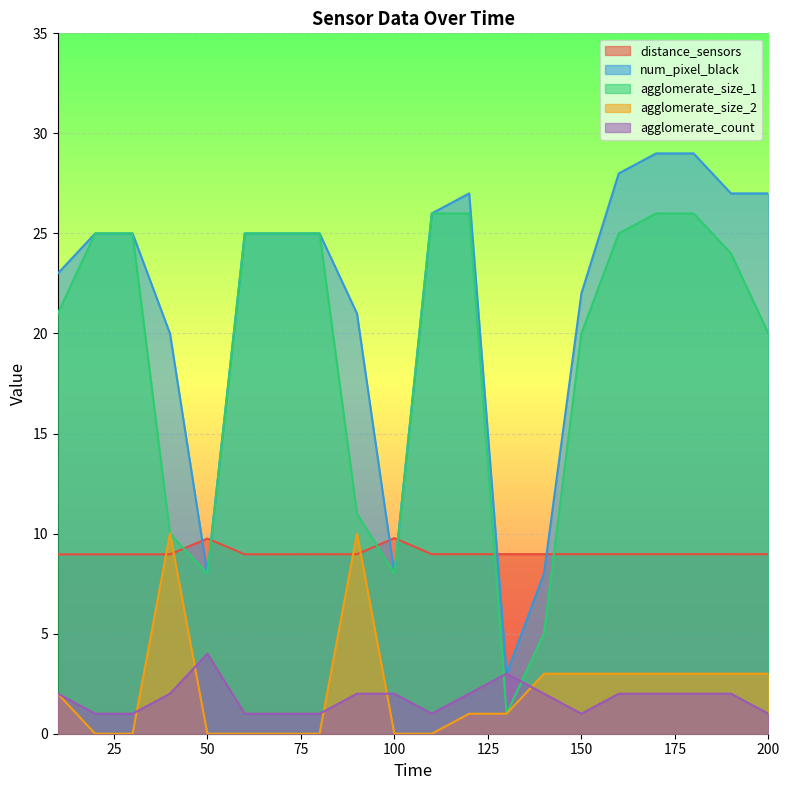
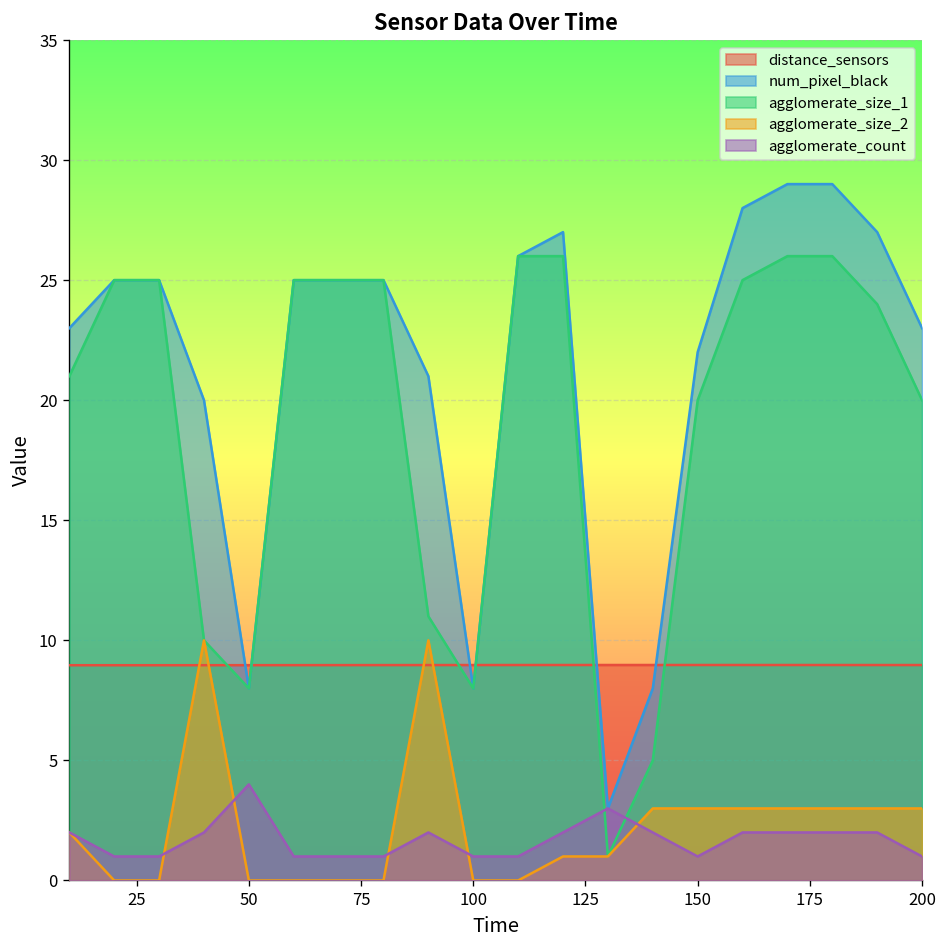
  {
    "distance_sensors": {
-     "50": 9.8,
-     "100": 9.8,
+     "50": 9.0,
+     "100": 9.0,
      "150": 9.0,
      "200": 9.0
    },
    "num_pixel_black": {
      "150": 22,
-     "200": 27
+     "200": 23
    },
    "agglomerate_size_1": {
      "150": 20.0,
      "200": 20.0
    },
    "agglomerate_size_2": {
      "50": 0.0,
      "100": 0.0,
      "150": 3.0,
      "200": 3.0
    },
    "agglomerate_count": {
      "50": 4,
-     "100": 2,
+     "100": 1,
      "150": 1,
      "200": 1
    }
  }
